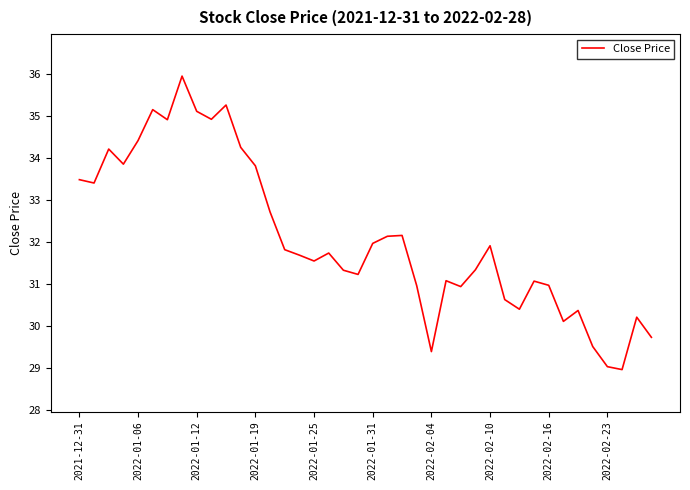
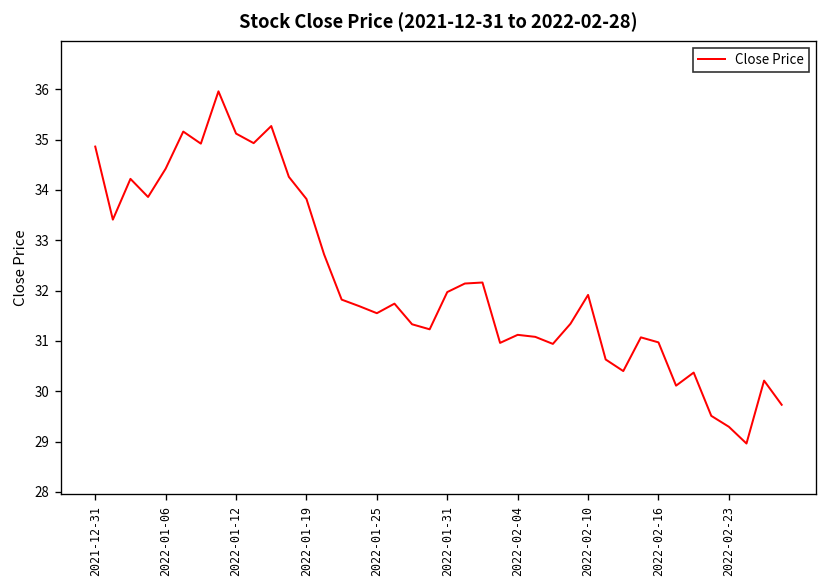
  {
-   "2021-12-31": 33.5,
+   "2021-12-31": 34.9,
    "2022-01-06": 34.4,
    "2022-01-12": 35.1,
    "2022-01-19": 33.8,
    "2022-01-25": 31.5,
    "2022-01-31": 32.0,
-   "2022-02-04": 29.4,
+   "2022-02-04": 31.1,
    "2022-02-10": 31.9,
    "2022-02-16": 31.0,
-   "2022-02-23": 29.0
+   "2022-02-23": 29.3
  }
